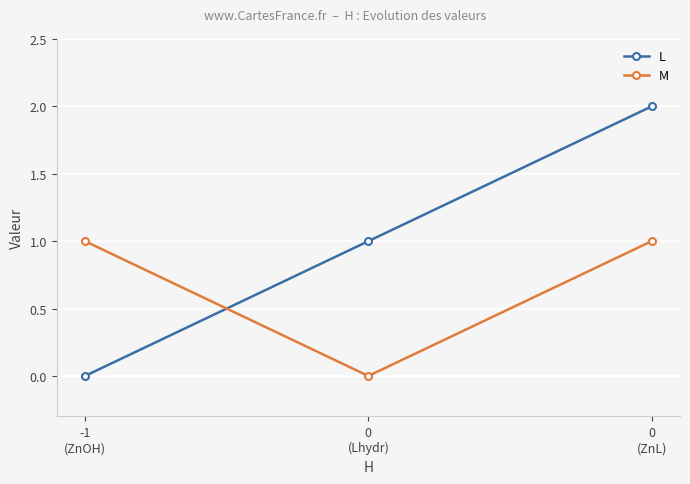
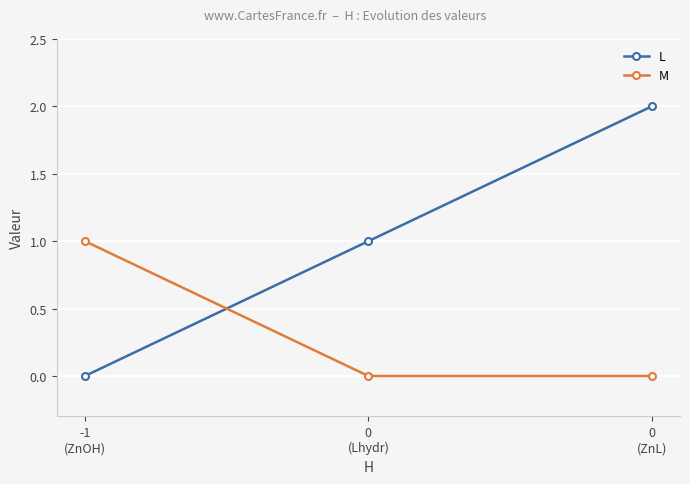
  {
    "L": {
      "-1 (ZnOH)": 0,
      "0 (Lhydr)": 1,
      "0 (ZnL)": 2
    },
    "M": {
      "-1 (ZnOH)": 1,
      "0 (Lhydr)": 0,
-     "0 (ZnL)": 1
+     "0 (ZnL)": 0
    }
  }
